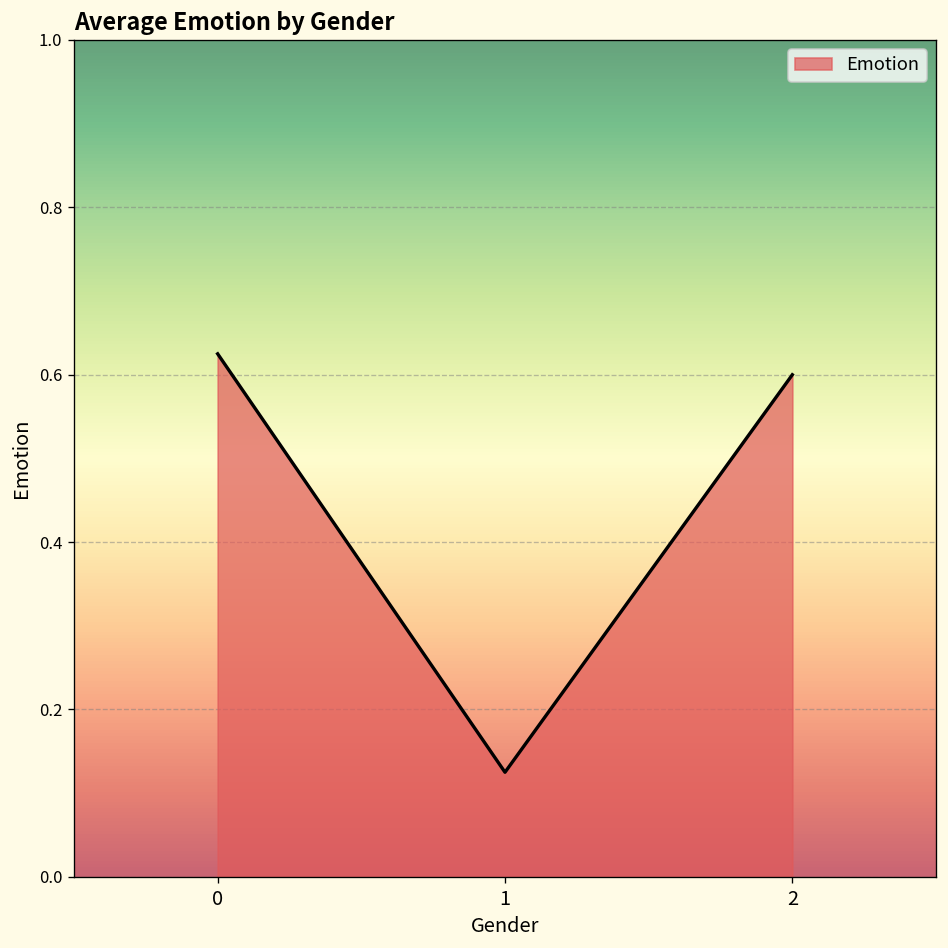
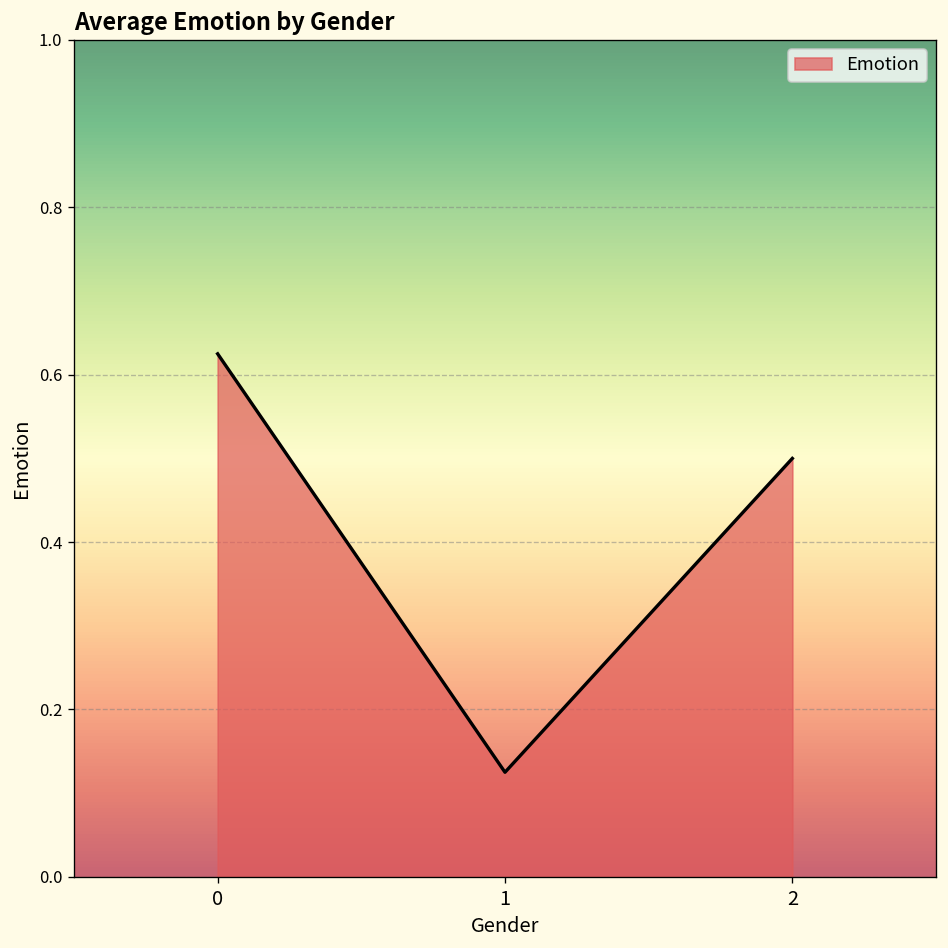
  {
    "0": 0.63,
    "1": 0.13,
-   "2": 0.6
+   "2": 0.5
  }
